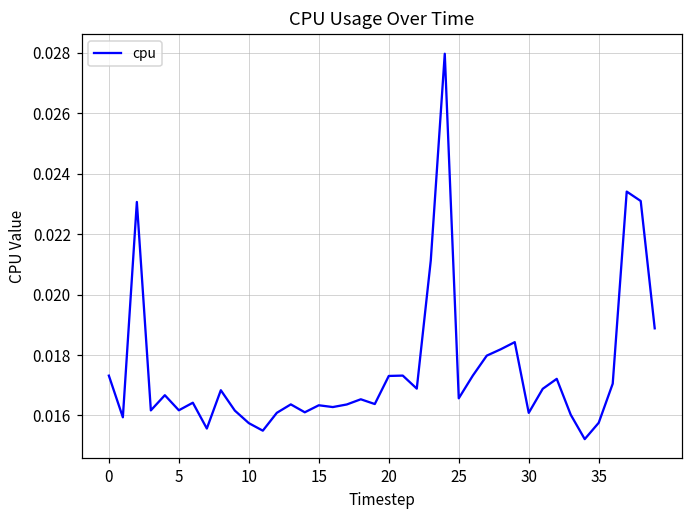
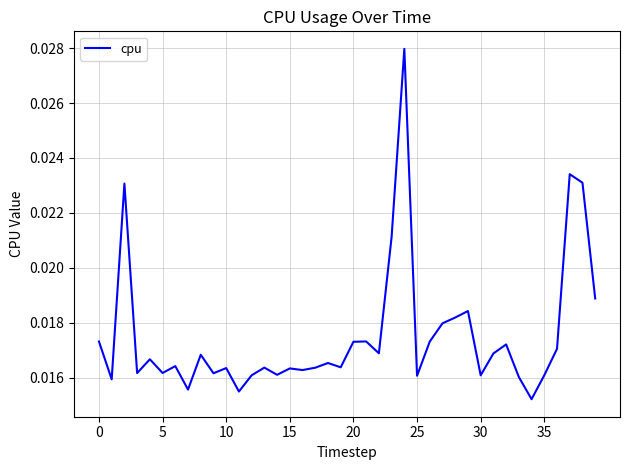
  {
    "0": 0.0173,
    "5": 0.0162,
-   "10": 0.0157,
+   "10": 0.0164,
    "15": 0.0163,
    "20": 0.0173,
-   "25": 0.0166,
+   "25": 0.0161,
    "30": 0.0161,
-   "35": 0.0158
+   "35": 0.0161
  }
